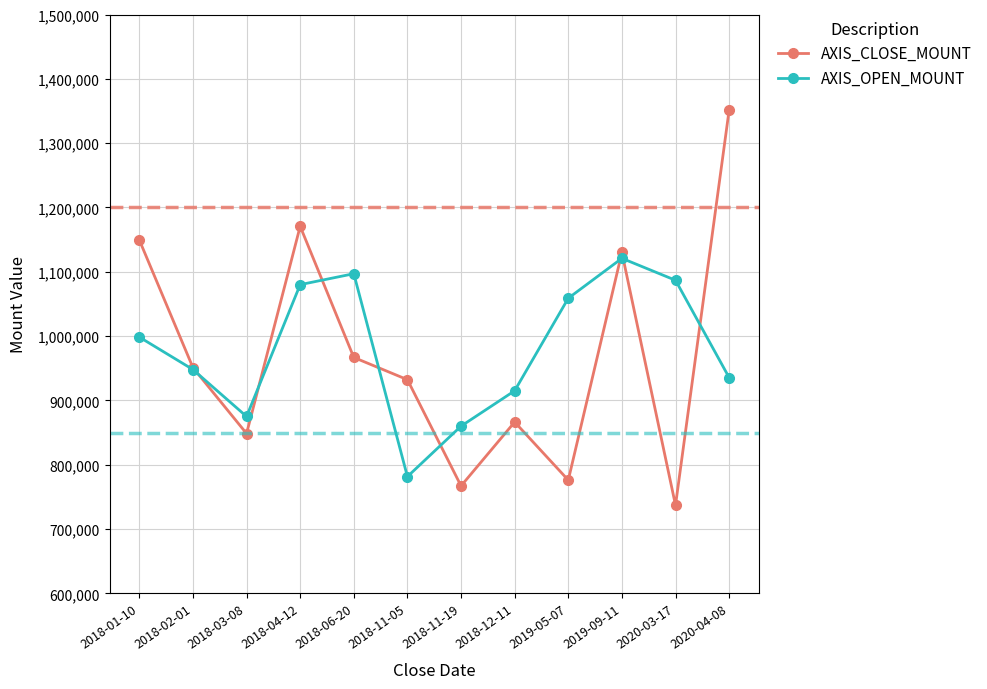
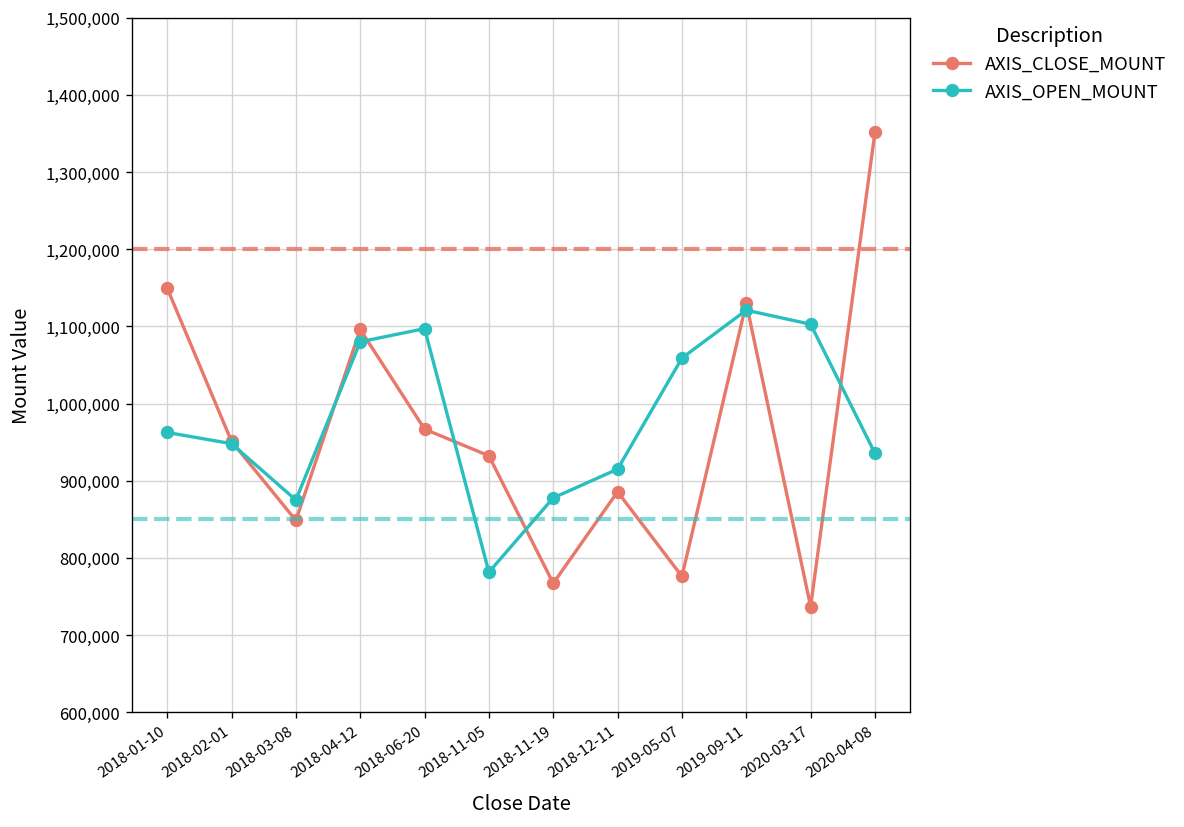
  {
    "AXIS_CLOSE_MOUNT": {
      "2018-01-10": "1,150,000",
      "2018-03-08": "850,000",
-     "2018-04-12": "1,170,000",
+     "2018-04-12": "1,100,000",
      "2018-06-20": "970,000",
      "2018-11-05": "930,000",
      "2018-11-19": "770,000",
-     "2018-12-11": "870,000",
+     "2018-12-11": "890,000",
      "2019-05-07": "780,000",
      "2019-09-11": "1,130,000",
      "2020-03-17": "740,000",
      "2020-04-08": "1,350,000"
    },
    "AXIS_OPEN_MOUNT": {
-     "2018-01-10": "1,000,000",
+     "2018-01-10": "960,000",
      "2018-03-08": "880,000",
      "2018-04-12": "1,080,000",
      "2018-06-20": "1,100,000",
      "2018-11-05": "780,000",
-     "2018-11-19": "860,000",
+     "2018-11-19": "880,000",
      "2018-12-11": "920,000",
      "2019-05-07": "1,060,000",
      "2019-09-11": "1,120,000",
-     "2020-03-17": "1,090,000",
+     "2020-03-17": "1,100,000",
      "2020-04-08": "940,000"
    }
  }
